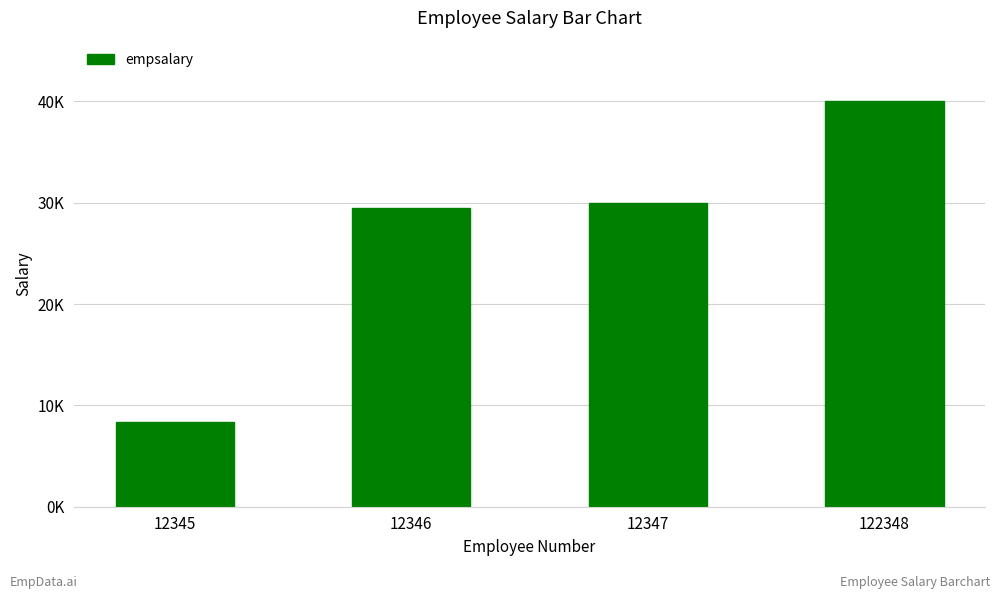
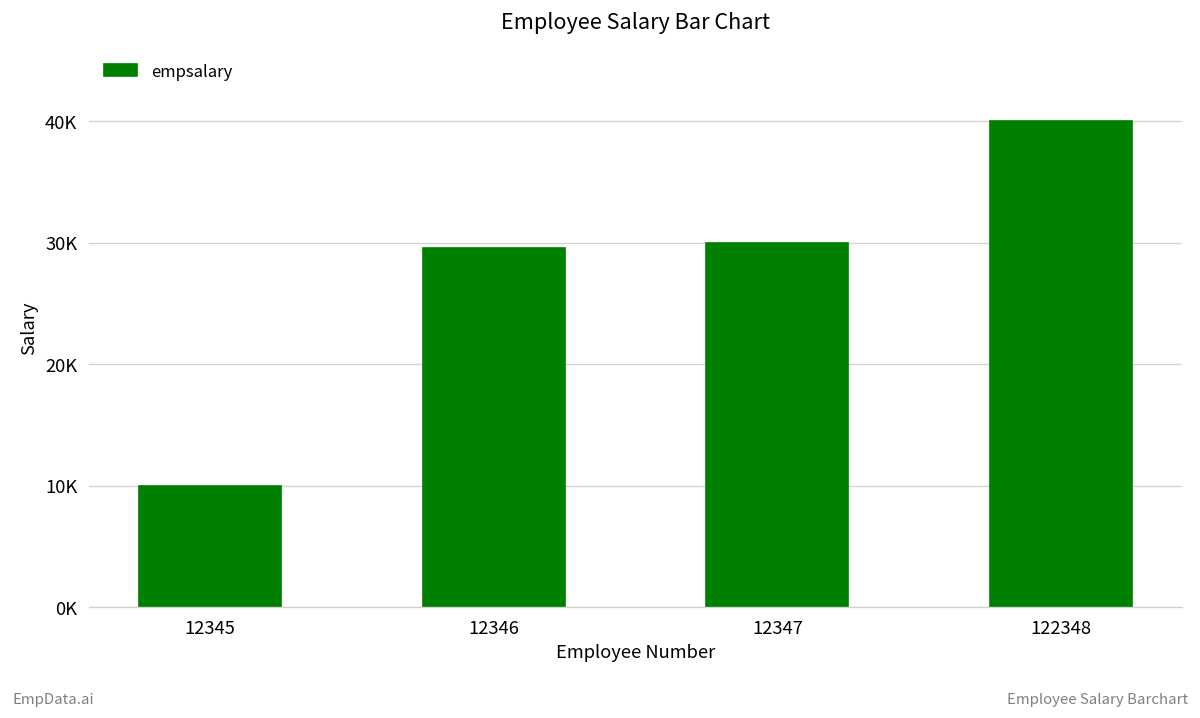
  {
-   "12345": 8300,
+   "12345": 10000,
    "12346": 29500,
    "12347": 30000,
    "122348": 40000
  }
